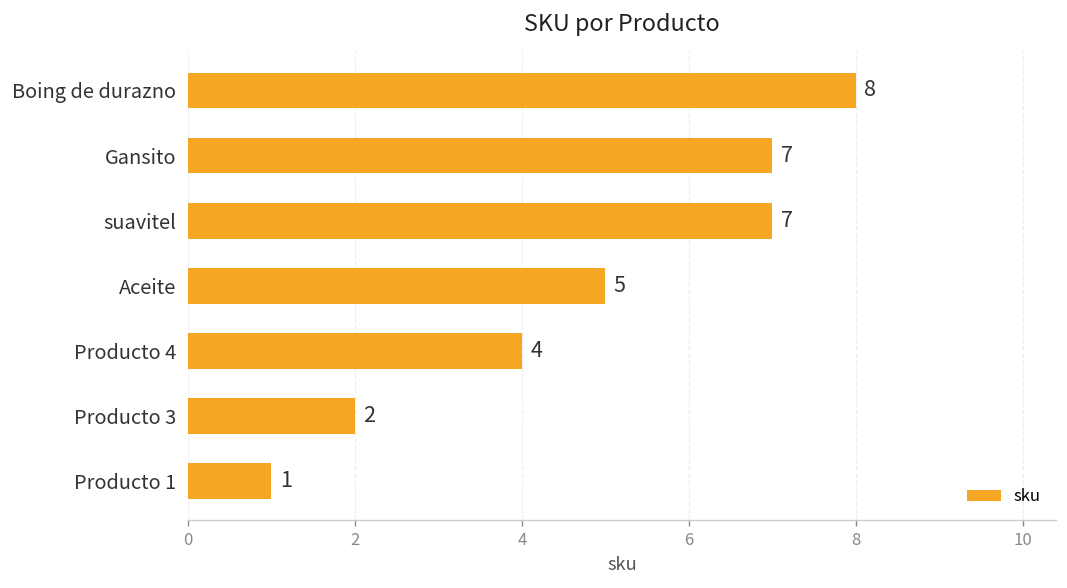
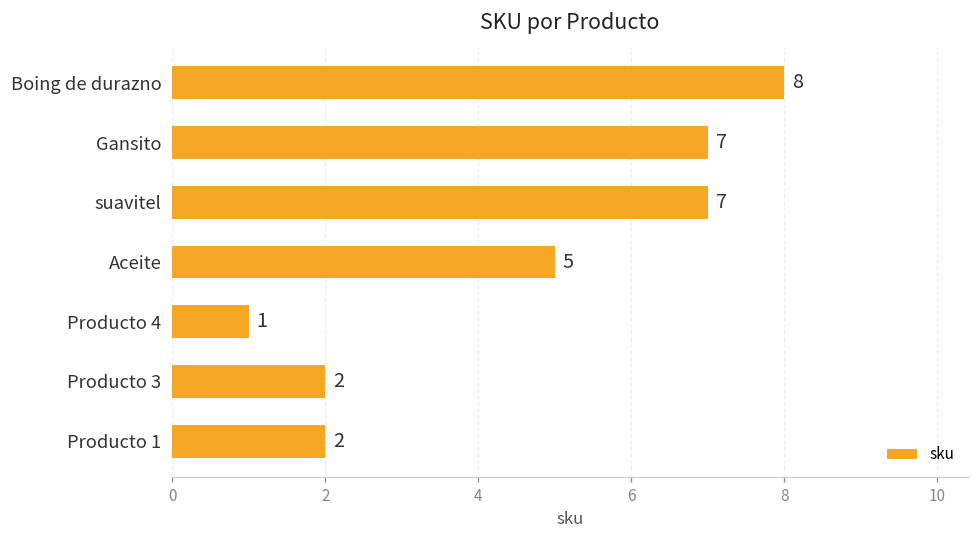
  {
    "Boing de durazno": 8,
    "Gansito": 7,
    "suavitel": 7,
    "Aceite": 5,
-   "Producto 4": 4,
+   "Producto 4": 1,
    "Producto 3": 2,
-   "Producto 1": 1
+   "Producto 1": 2
  }
